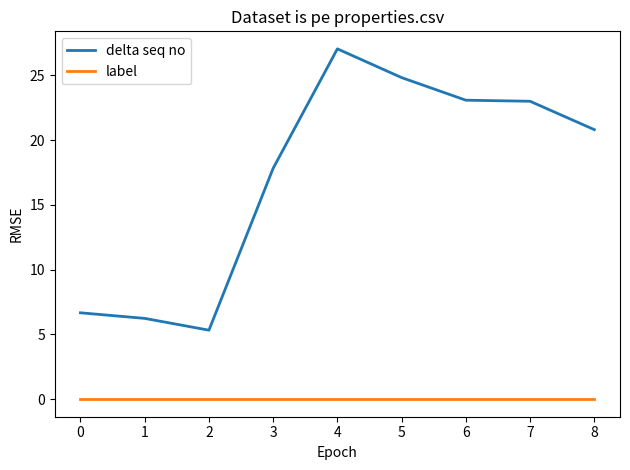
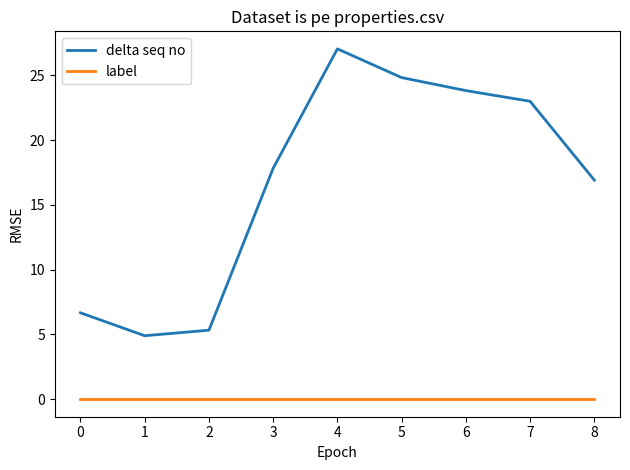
  {
    "delta seq no": {
      "0": 6.7,
-     "1": 6.2,
+     "1": 4.9,
      "2": 5.3,
      "3": 17.8,
      "4": 27.0,
      "5": 24.8,
-     "6": 23.1,
+     "6": 23.8,
      "7": 23.0,
-     "8": 20.8
+     "8": 16.9
    },
    "label": {
      "0": 0.0,
      "1": 0.0,
      "2": 0.0,
      "3": 0.0,
      "4": 0.0,
      "5": 0.0,
      "6": 0.0,
      "7": 0.0,
      "8": 0.0
    }
  }
